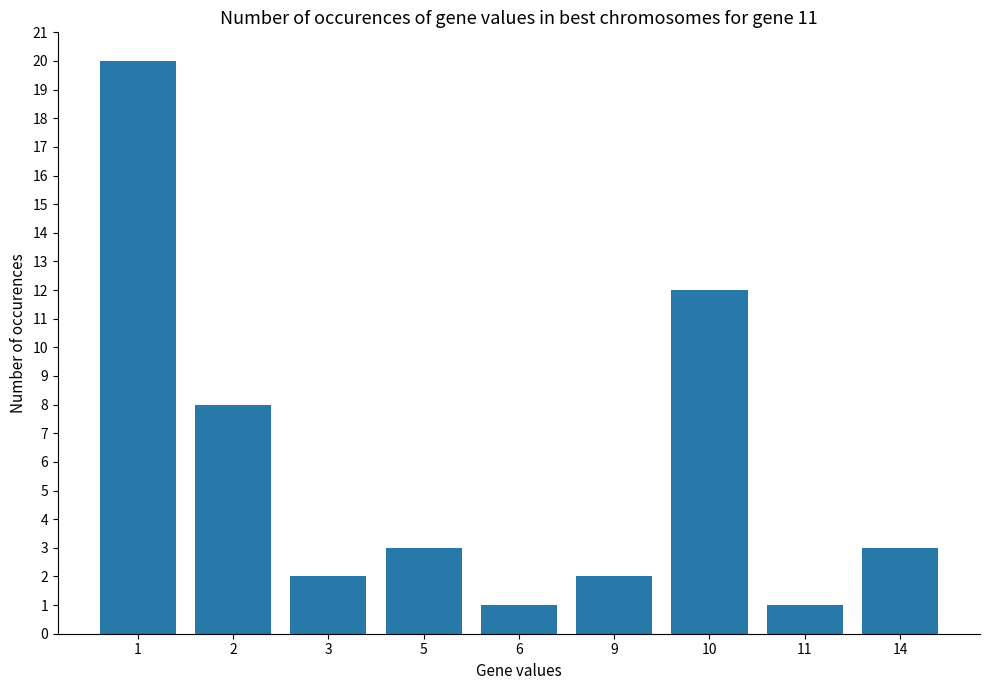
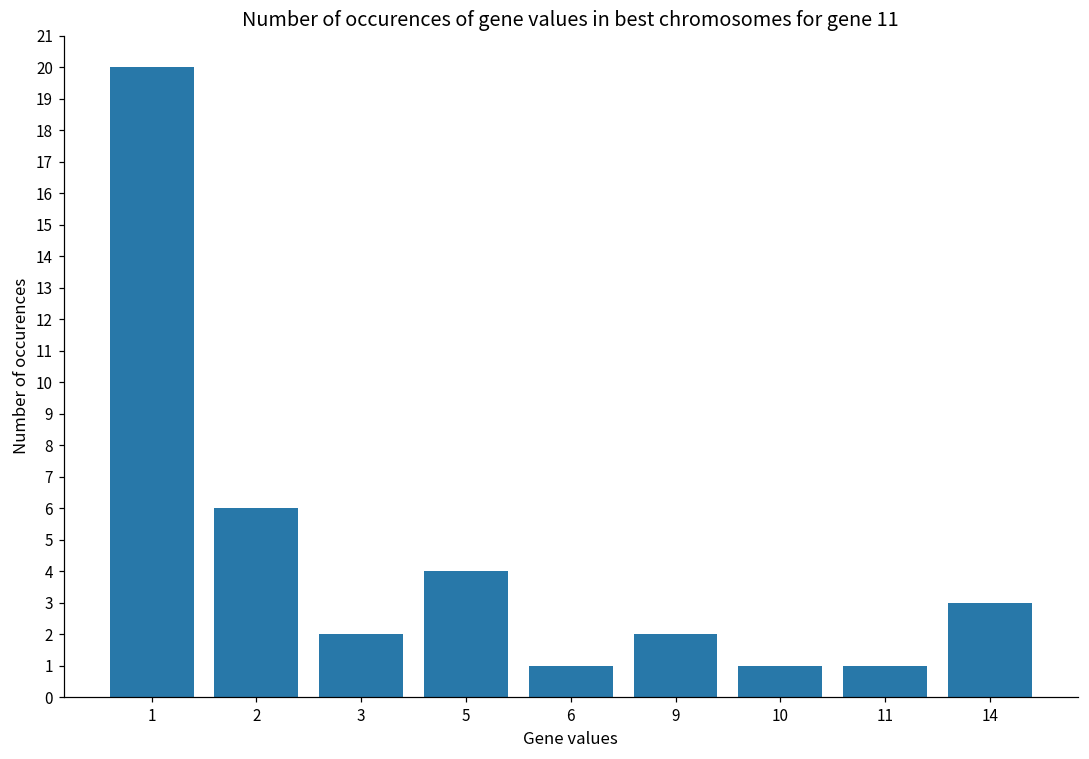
  {
    "1": 20,
-   "2": 8,
+   "2": 6,
    "3": 2,
-   "5": 3,
+   "5": 4,
    "6": 1,
    "9": 2,
-   "10": 12,
+   "10": 1,
    "11": 1,
    "14": 3
  }
